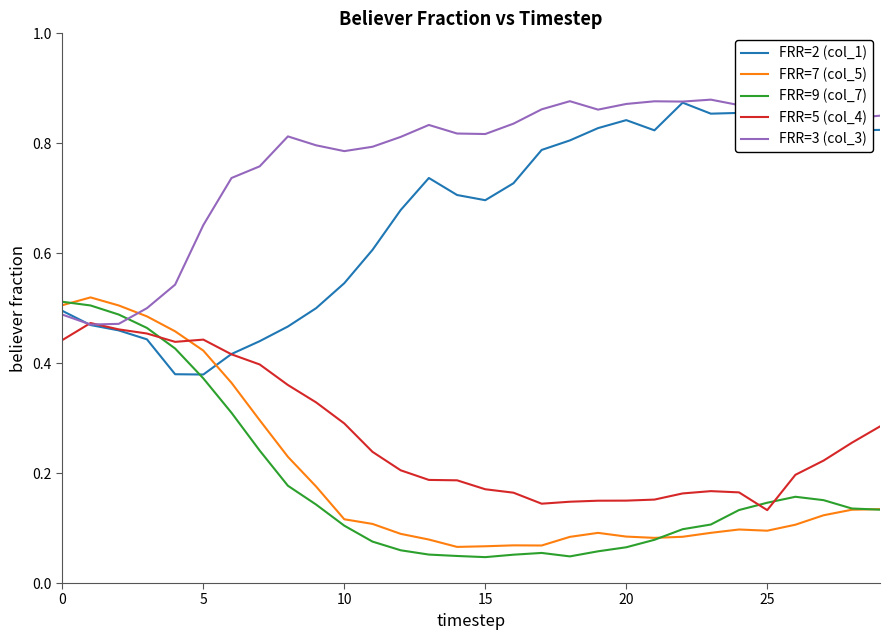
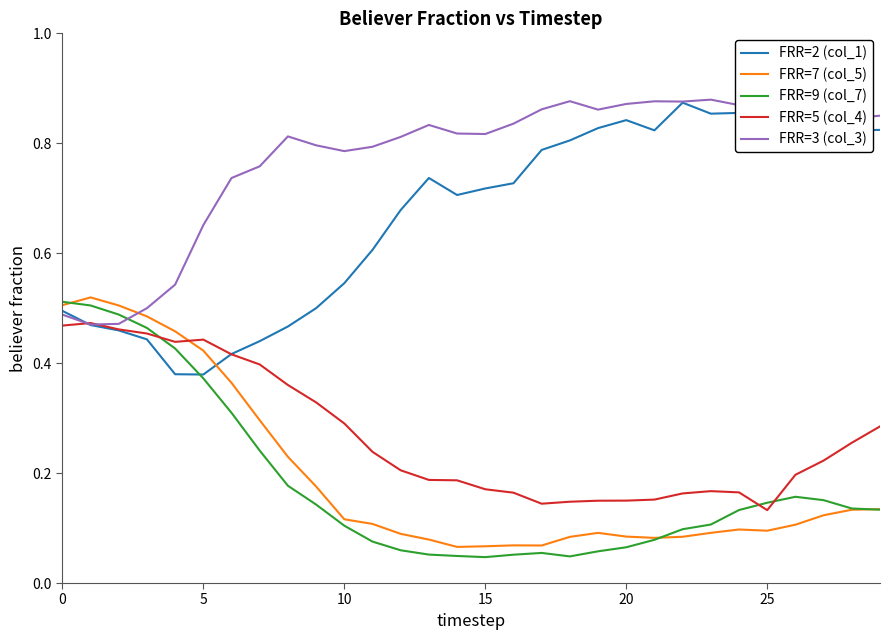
  {
    "FRR=2 (col_1)": {
      "0": 0.50,
      "5": 0.38,
      "10": 0.55,
-     "15": 0.70,
+     "15": 0.72,
      "20": 0.84
    },
    "FRR=7 (col_5)": {
      "0": 0.51,
      "5": 0.42,
      "10": 0.12,
      "15": 0.07,
      "20": 0.08,
      "25": 0.10
    },
    "FRR=9 (col_7)": {
      "0": 0.51,
      "5": 0.37,
      "10": 0.10,
      "15": 0.05,
      "20": 0.07,
      "25": 0.15
    },
    "FRR=5 (col_4)": {
-     "0": 0.44,
+     "0": 0.47,
      "5": 0.44,
      "10": 0.29,
      "15": 0.17,
      "20": 0.15,
      "25": 0.13
    },
    "FRR=3 (col_3)": {
      "0": 0.49,
      "5": 0.65,
      "10": 0.79,
      "15": 0.82,
      "20": 0.87
    }
  }
